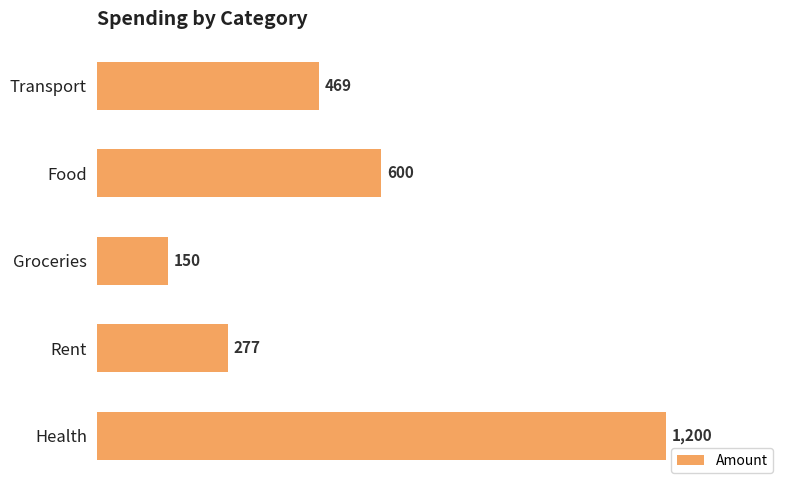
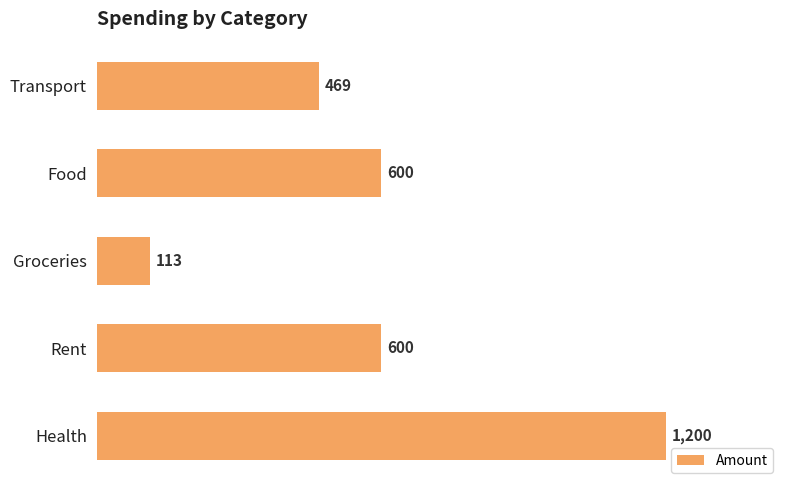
  {
    "Transport": "469",
    "Food": "600",
-   "Groceries": "150",
-   "Rent": "277",
+   "Groceries": "113",
+   "Rent": "600",
    "Health": "1,200"
  }
